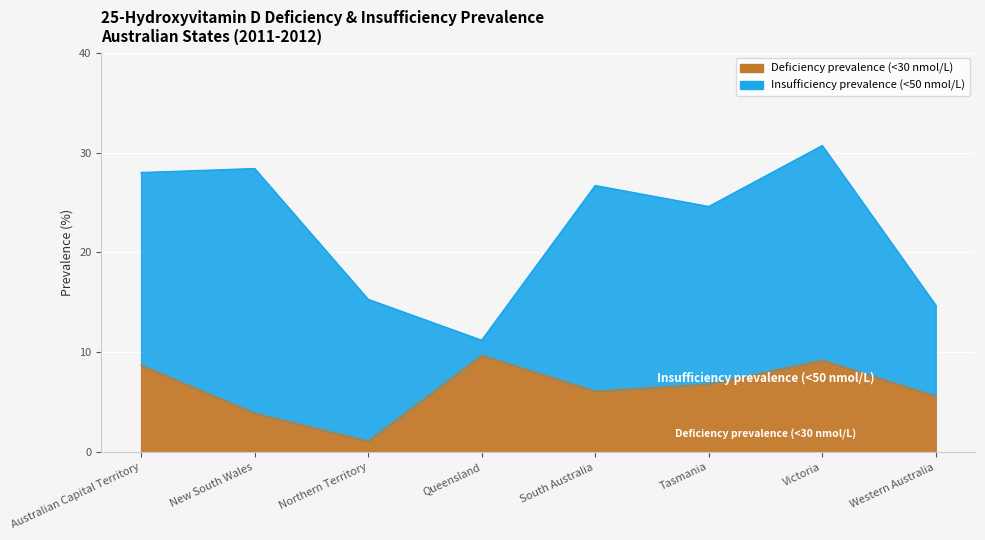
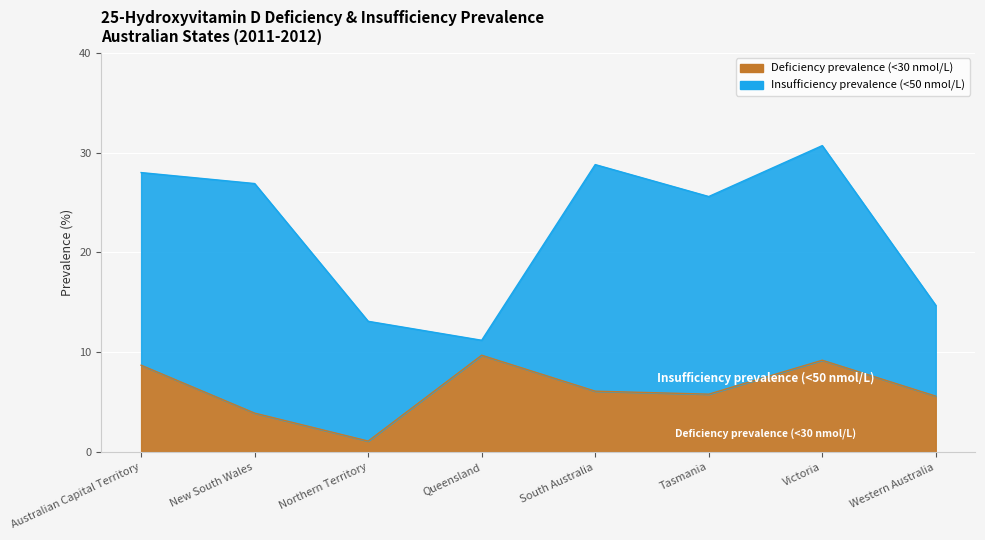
  {
    "Deficiency prevalence (<30 nmol/L)": {
      "Australian Capital Territory": 9,
      "New South Wales": 4,
      "Northern Territory": 1,
      "Queensland": 10,
      "South Australia": 6,
-     "Tasmania": 7,
+     "Tasmania": 6,
      "Victoria": 9,
      "Western Australia": 6
    },
    "Insufficiency prevalence (<50 nmol/L)": {
      "Australian Capital Territory": 28,
-     "New South Wales": 28,
-     "Northern Territory": 15,
+     "New South Wales": 27,
+     "Northern Territory": 13,
      "Queensland": 11,
-     "South Australia": 27,
-     "Tasmania": 25,
+     "South Australia": 29,
+     "Tasmania": 26,
      "Victoria": 31,
      "Western Australia": 15
    }
  }
